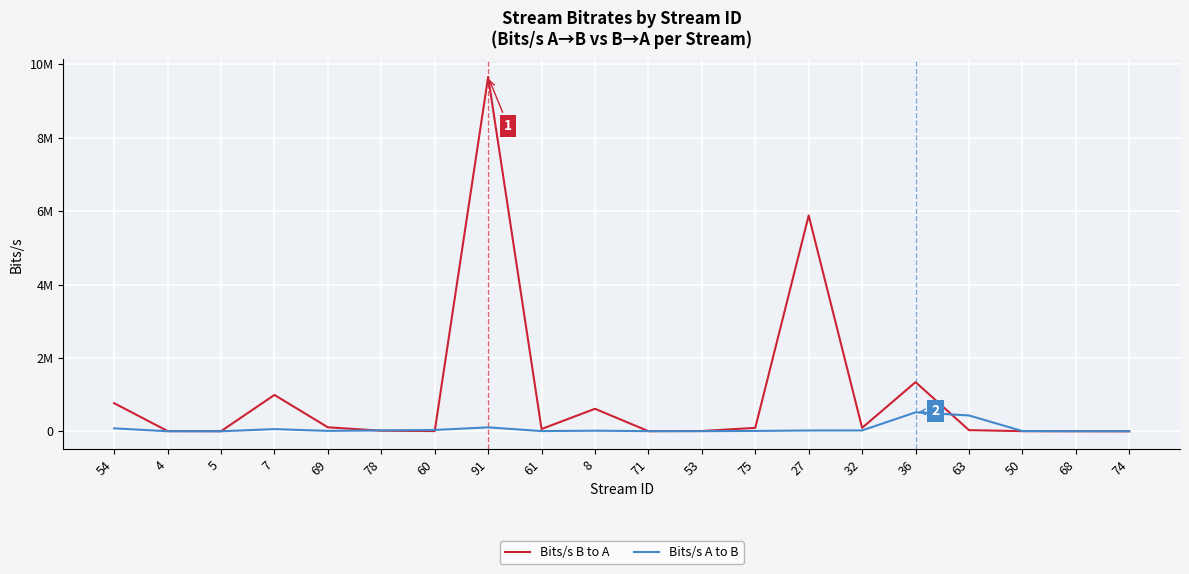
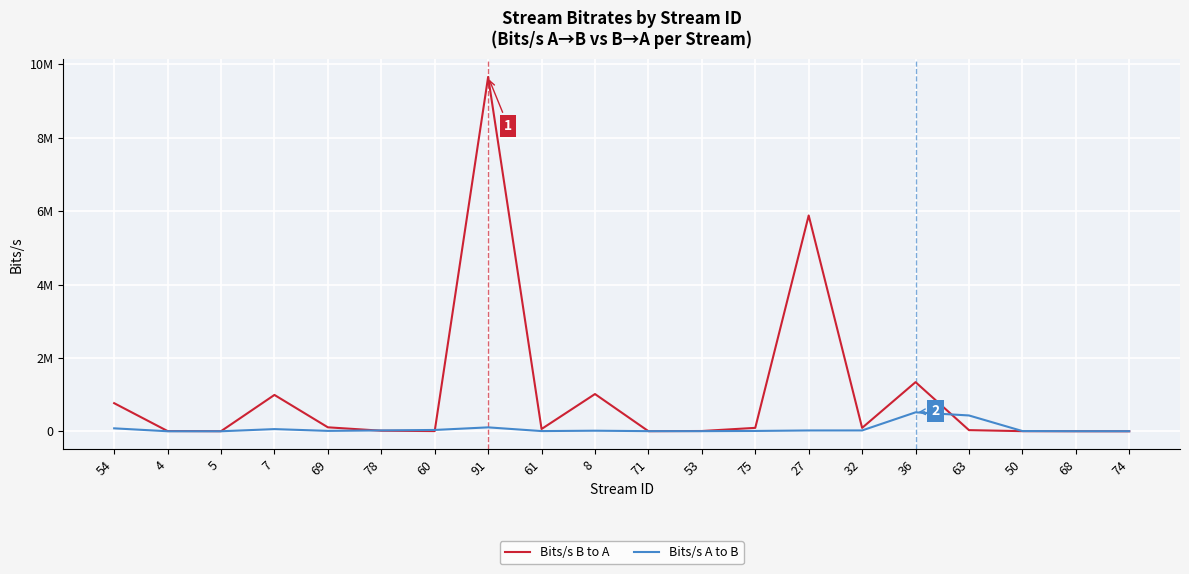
  {
    "Bits/s B to A": {
      "54": 800000,
      "7": 1000000,
      "69": 100000,
      "91": 9700000,
-     "8": 600000,
+     "8": 1000000,
      "75": 100000,
      "27": 5900000,
      "36": 1300000,
      "63": 0
    },
    "Bits/s A to B": {
      "54": 100000,
      "7": 100000,
      "69": 0,
      "91": 100000,
      "8": 0,
      "75": 0,
      "27": 0,
      "63": 400000
    }
  }
